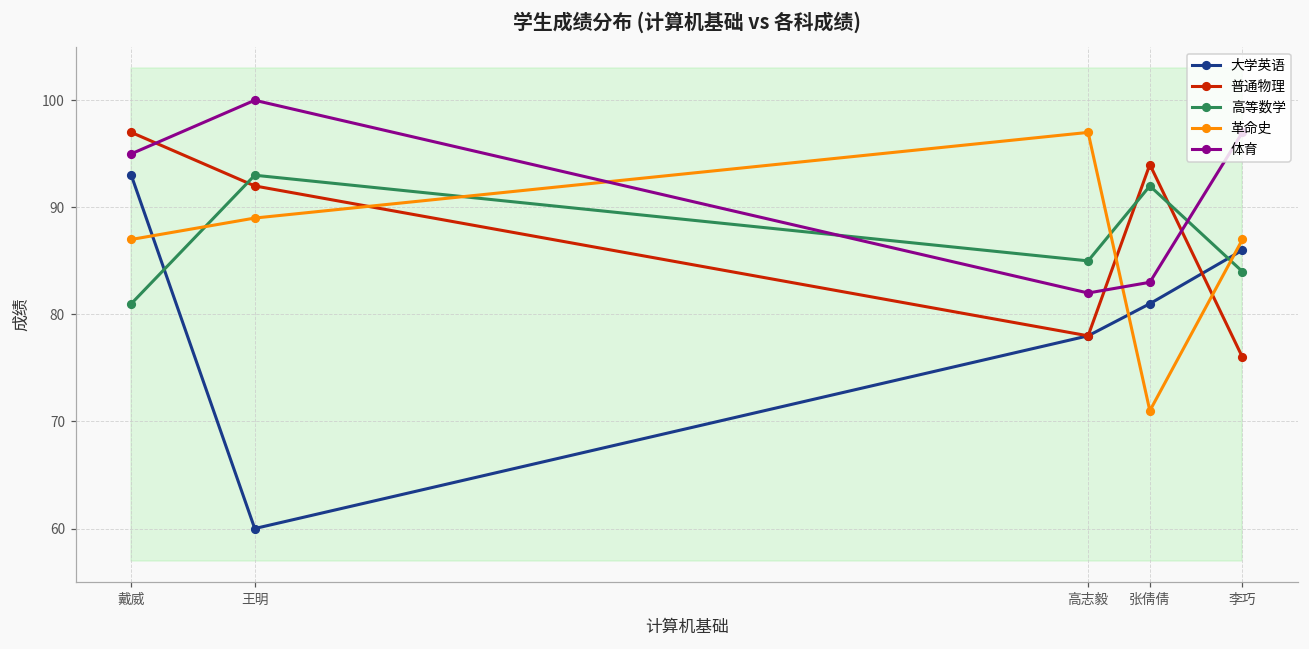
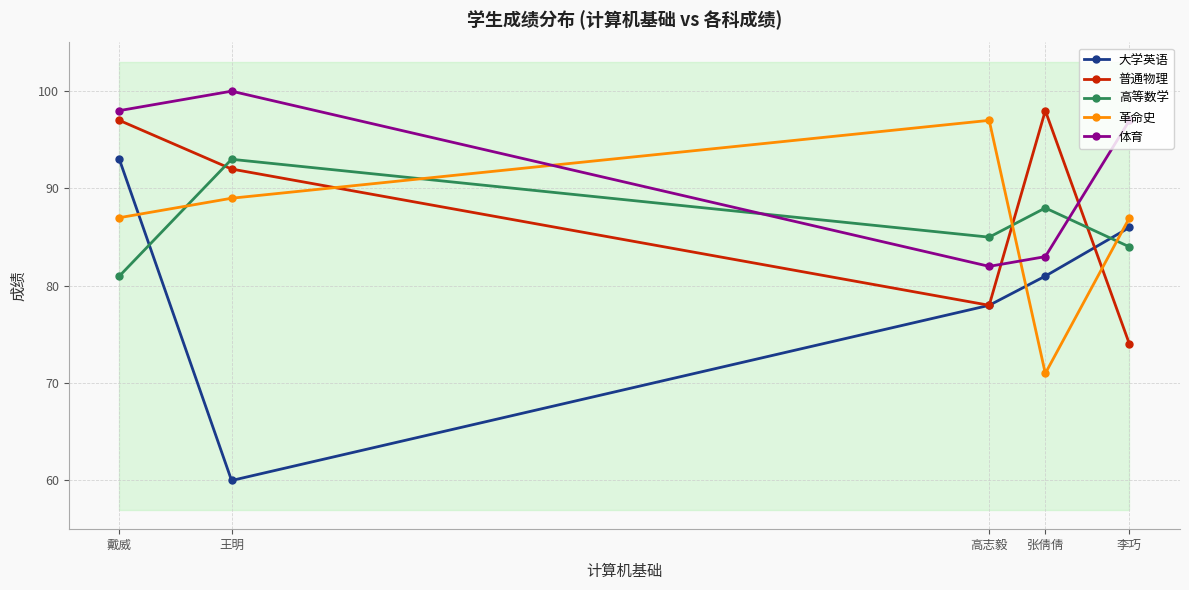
  {
    "大学英语": {
      "戴威": 93,
      "王明": 60,
      "张倩倩": 81,
      "李巧": 86
    },
    "普通物理": {
      "戴威": 97,
      "王明": 92,
-     "张倩倩": 94,
-     "李巧": 76
+     "张倩倩": 98,
+     "李巧": 74
    },
    "高等数学": {
      "戴威": 81,
      "王明": 93,
      "高志毅": 85,
-     "张倩倩": 92,
+     "张倩倩": 88,
      "李巧": 84
    },
    "革命史": {
      "戴威": 87,
      "王明": 89,
      "高志毅": 97,
      "张倩倩": 71,
      "李巧": 87
    },
    "体育": {
-     "戴威": 95,
+     "戴威": 98,
      "王明": 100,
      "高志毅": 82,
      "张倩倩": 83
    }
  }
